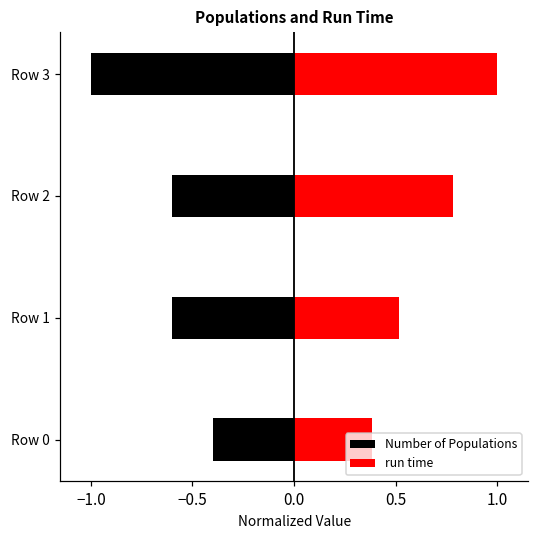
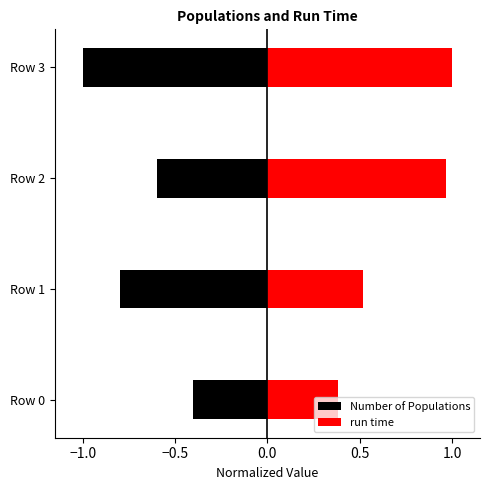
  {
    "Number of Populations": {
      "Row 3": -1.00,
      "Row 2": -0.60,
-     "Row 1": -0.60,
+     "Row 1": -0.80,
      "Row 0": -0.40
    },
    "run time": {
      "Row 3": 1.00,
-     "Row 2": 0.78,
+     "Row 2": 0.97,
      "Row 1": 0.51
    }
  }
